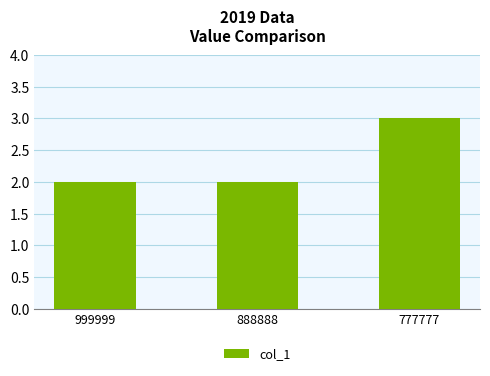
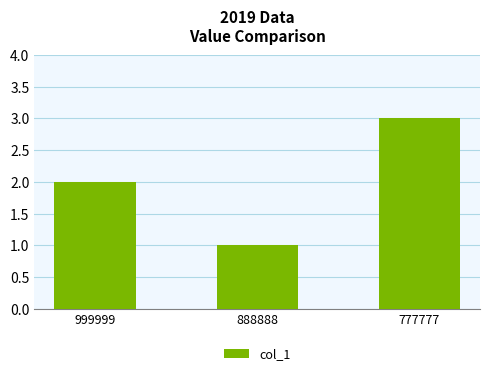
  {
    "999999": 2,
-   "888888": 2,
+   "888888": 1,
    "777777": 3
  }
